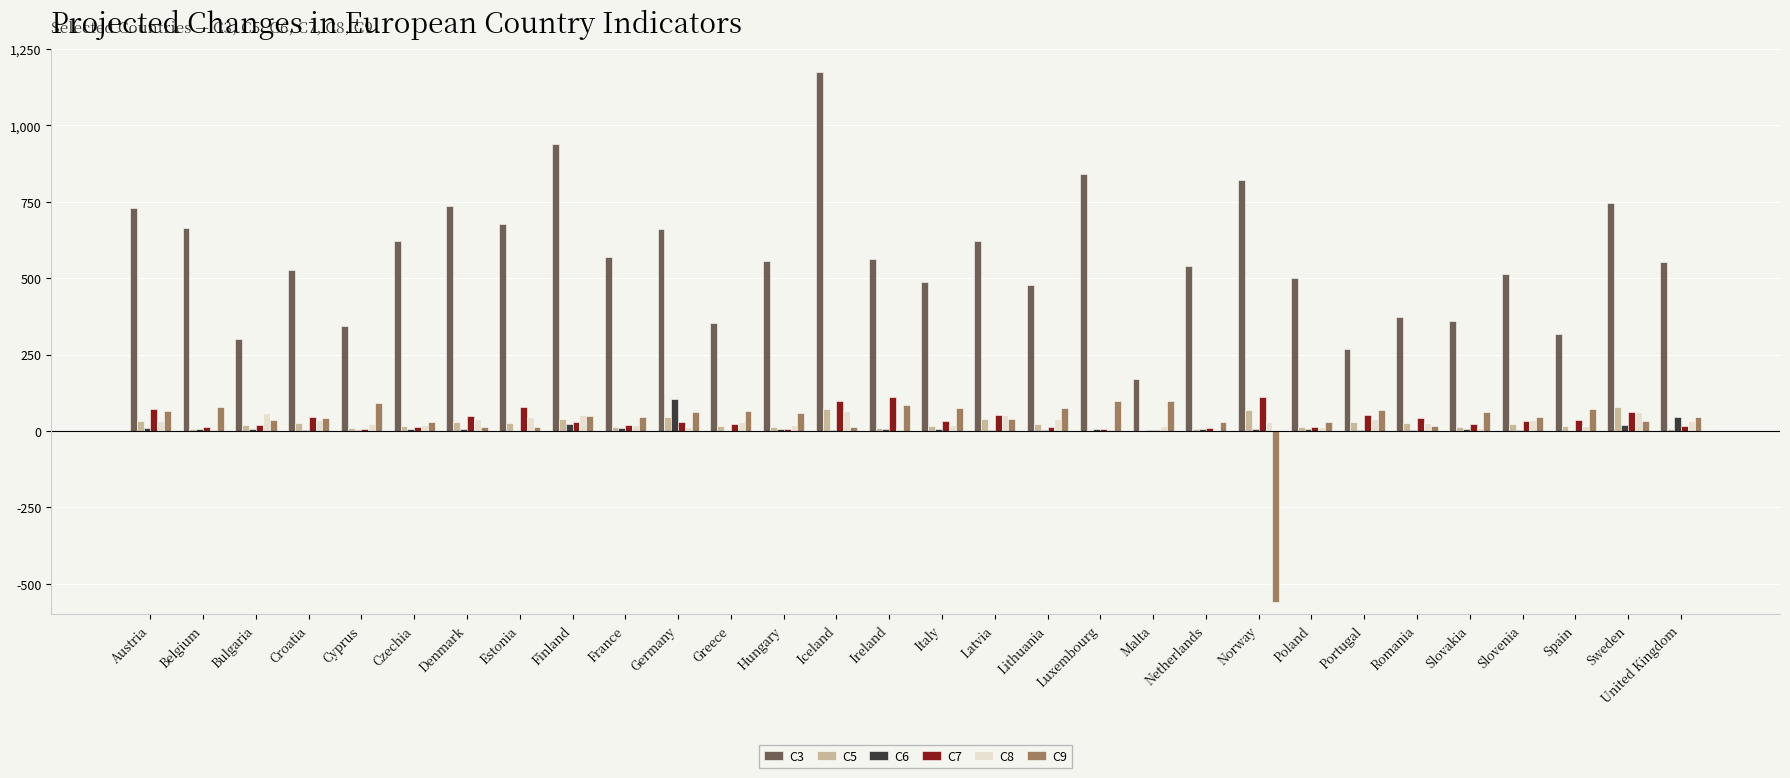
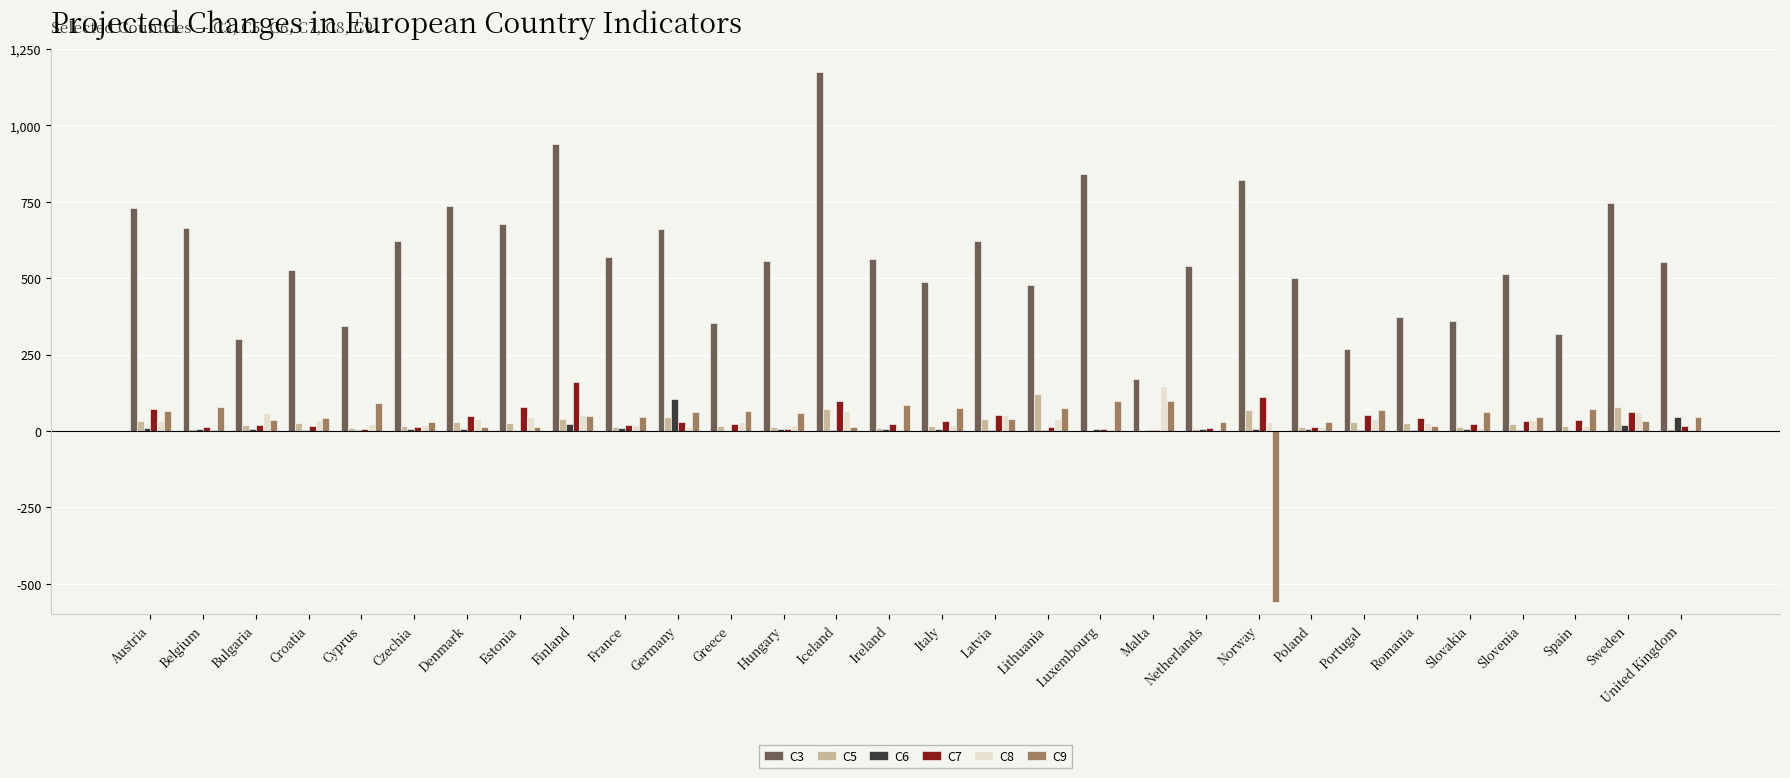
  {
    "C5": {
      "Austria": 30,
      "Bulgaria": 20,
      "Croatia": 30,
      "Cyprus": 10,
      "Czechia": 20,
      "Denmark": 30,
      "Estonia": 30,
      "Finland": 40,
      "France": 10,
      "Germany": 50,
      "Greece": 20,
      "Hungary": 10,
      "Iceland": 70,
      "Ireland": 10,
      "Italy": 20,
      "Latvia": 40,
-     "Lithuania": 20,
+     "Lithuania": 120,
      "Norway": 70,
      "Poland": 10,
      "Portugal": 30,
      "Romania": 20,
      "Slovakia": 10,
      "Slovenia": 20,
      "Spain": 20,
      "Sweden": 80
    },
    "C6": {
      "Austria": 10,
      "Finland": 20,
      "France": 10,
      "Germany": 110,
      "Sweden": 20,
      "United Kingdom": 50
    },
    "C7": {
      "Austria": 70,
      "Belgium": 10,
      "Bulgaria": 20,
-     "Croatia": 50,
+     "Croatia": 20,
      "Czechia": 10,
      "Denmark": 50,
      "Estonia": 80,
-     "Finland": 30,
+     "Finland": 160,
      "France": 20,
      "Germany": 30,
      "Greece": 20,
      "Iceland": 100,
-     "Ireland": 110,
+     "Ireland": 20,
      "Italy": 30,
      "Latvia": 50,
      "Lithuania": 10,
      "Netherlands": 10,
      "Norway": 110,
      "Poland": 10,
      "Portugal": 50,
      "Romania": 40,
      "Slovakia": 20,
      "Slovenia": 30,
      "Spain": 40,
      "Sweden": 60,
      "United Kingdom": 20
    },
    "C8": {
      "Austria": 30,
      "Bulgaria": 60,
      "Croatia": 40,
      "Cyprus": 20,
      "Czechia": 20,
      "Denmark": 40,
      "Estonia": 40,
      "Finland": 50,
      "France": 20,
      "Germany": 10,
      "Greece": 30,
      "Hungary": 20,
      "Iceland": 70,
      "Italy": 20,
      "Latvia": 50,
      "Lithuania": 40,
-     "Malta": 20,
+     "Malta": 150,
      "Norway": 30,
      "Poland": 10,
      "Portugal": 40,
      "Romania": 30,
      "Slovakia": 10,
      "Slovenia": 30,
      "Spain": 20,
      "Sweden": 60,
-     "United Kingdom": 30
+     "United Kingdom": 10
    }
  }
